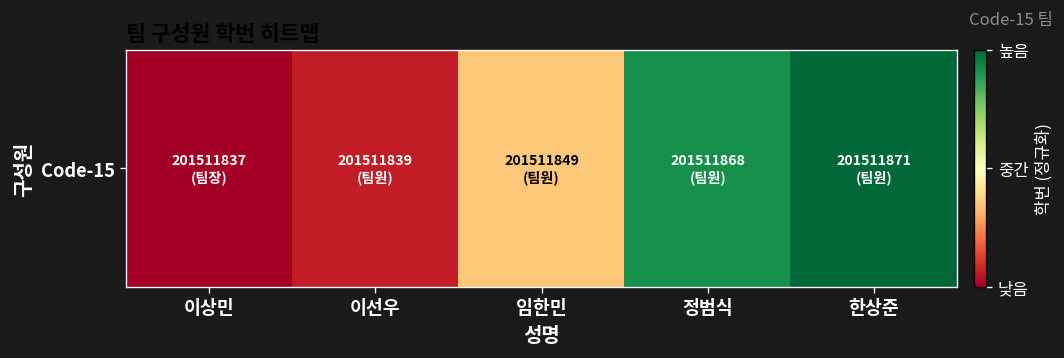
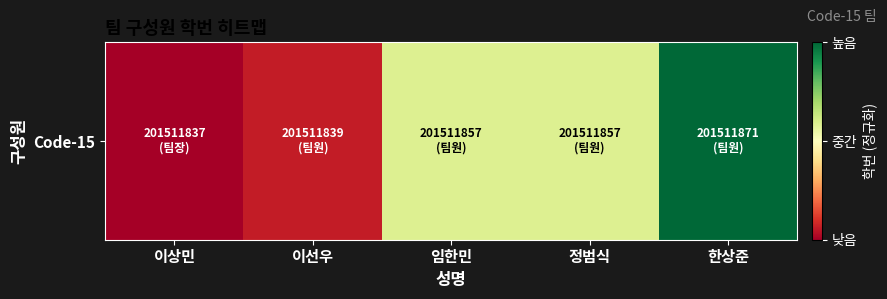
  {
    "Code-15": {
      "이상민": 201511837,
      "이선우": 201511839,
-     "임한민": 201511849,
-     "정범식": 201511868,
+     "임한민": 201511857,
+     "정범식": 201511857,
      "한상준": 201511871
    }
  }
